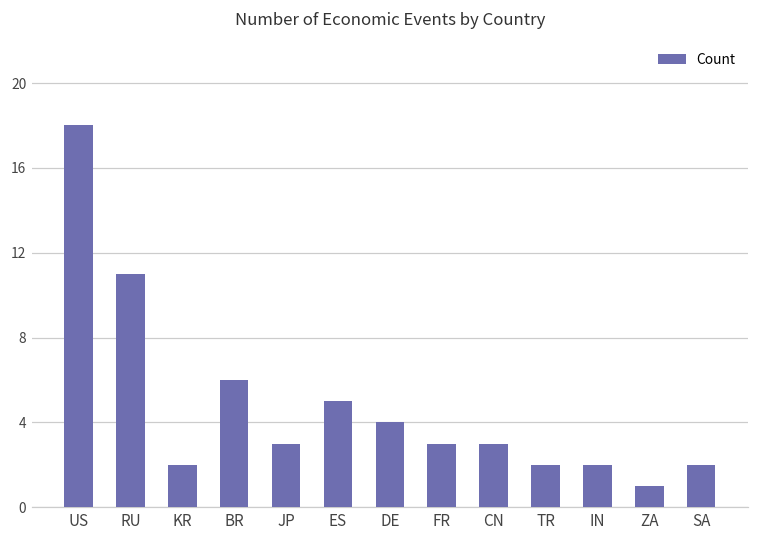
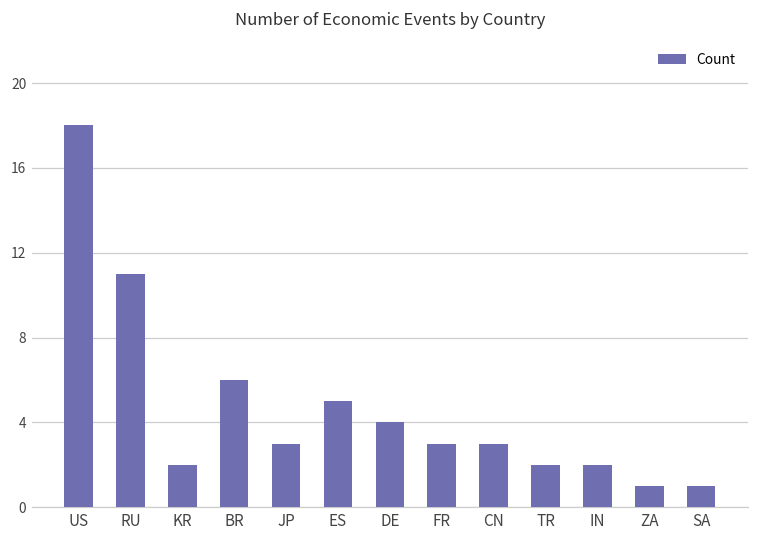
  {
    "US": 18,
    "RU": 11,
    "KR": 2,
    "BR": 6,
    "JP": 3,
    "ES": 5,
    "DE": 4,
    "FR": 3,
    "CN": 3,
    "TR": 2,
    "IN": 2,
    "ZA": 1,
-   "SA": 2
+   "SA": 1
  }
